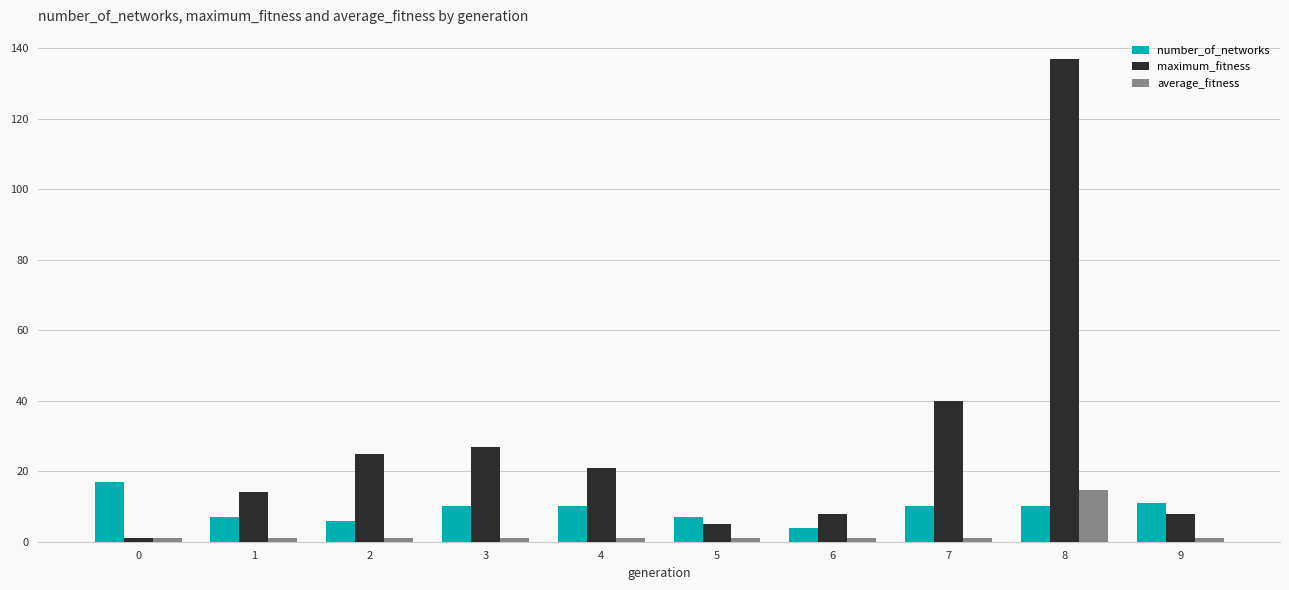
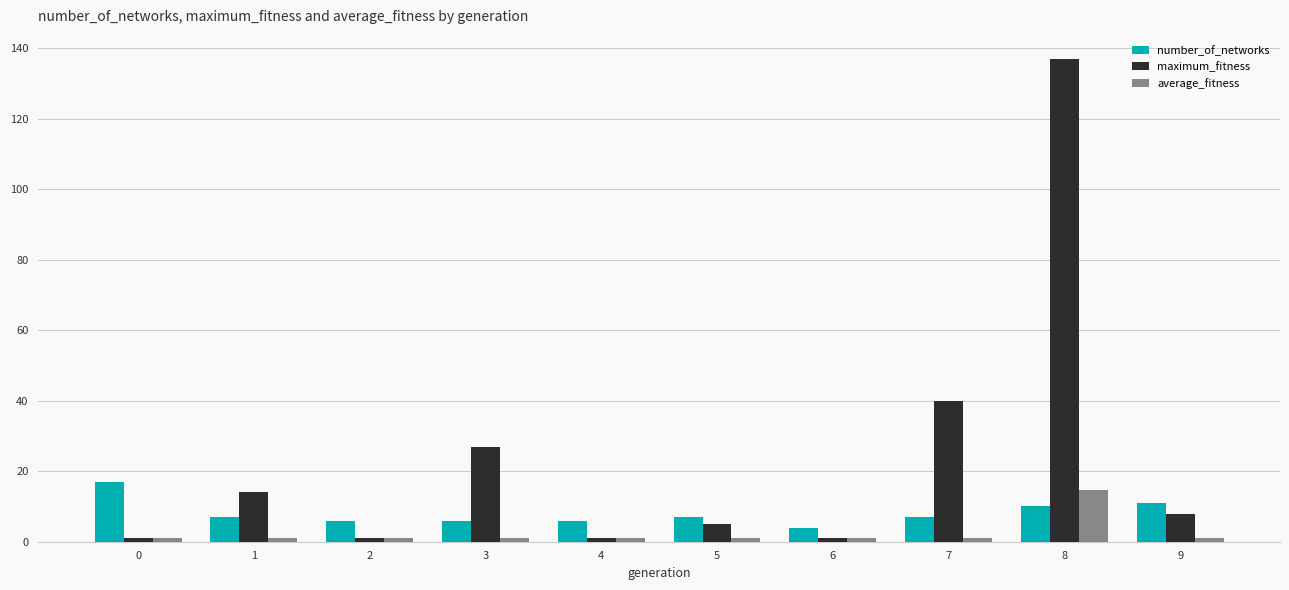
  {
    "number_of_networks": {
      "0": 17,
      "1": 7,
      "2": 6,
-     "3": 10,
-     "4": 10,
+     "3": 6,
+     "4": 6,
      "5": 7,
      "6": 4,
-     "7": 10,
+     "7": 7,
      "8": 10,
      "9": 11
    },
    "maximum_fitness": {
      "0": 1,
      "1": 14,
-     "2": 25,
+     "2": 1,
      "3": 27,
-     "4": 21,
+     "4": 1,
      "5": 5,
-     "6": 8,
+     "6": 1,
      "7": 40,
      "8": 137,
      "9": 8
    },
    "average_fitness": {
      "0": 1,
      "1": 1,
      "2": 1,
      "3": 1,
      "4": 1,
      "5": 1,
      "6": 1,
      "7": 1,
      "8": 15,
      "9": 1
    }
  }
